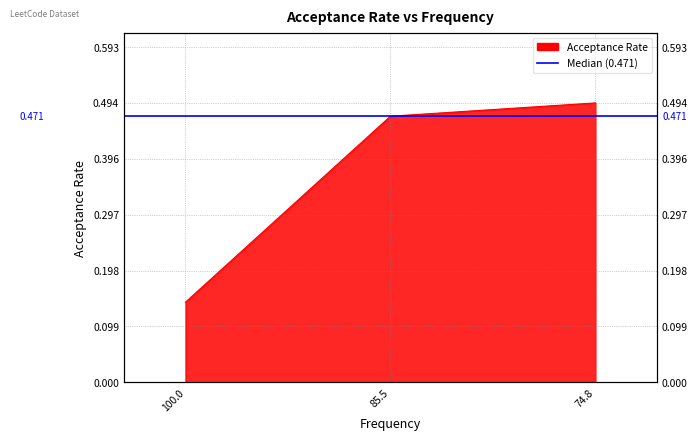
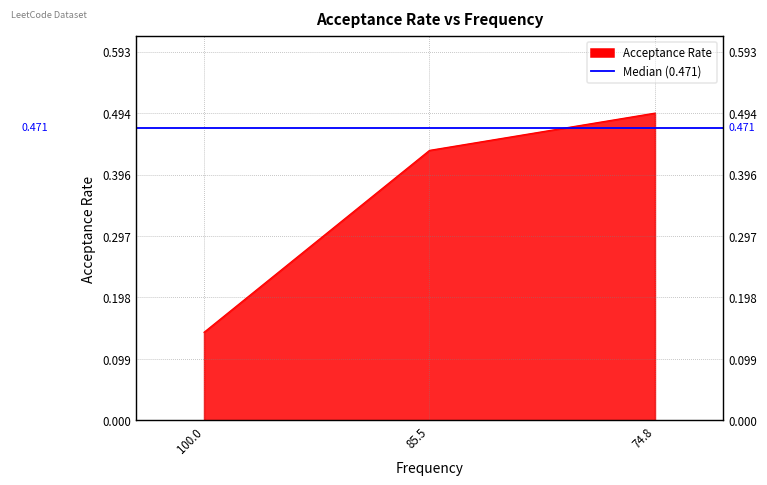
  {
    "100.0": 0.14,
-   "85.5": 0.47,
+   "85.5": 0.43,
    "74.8": 0.49
  }
